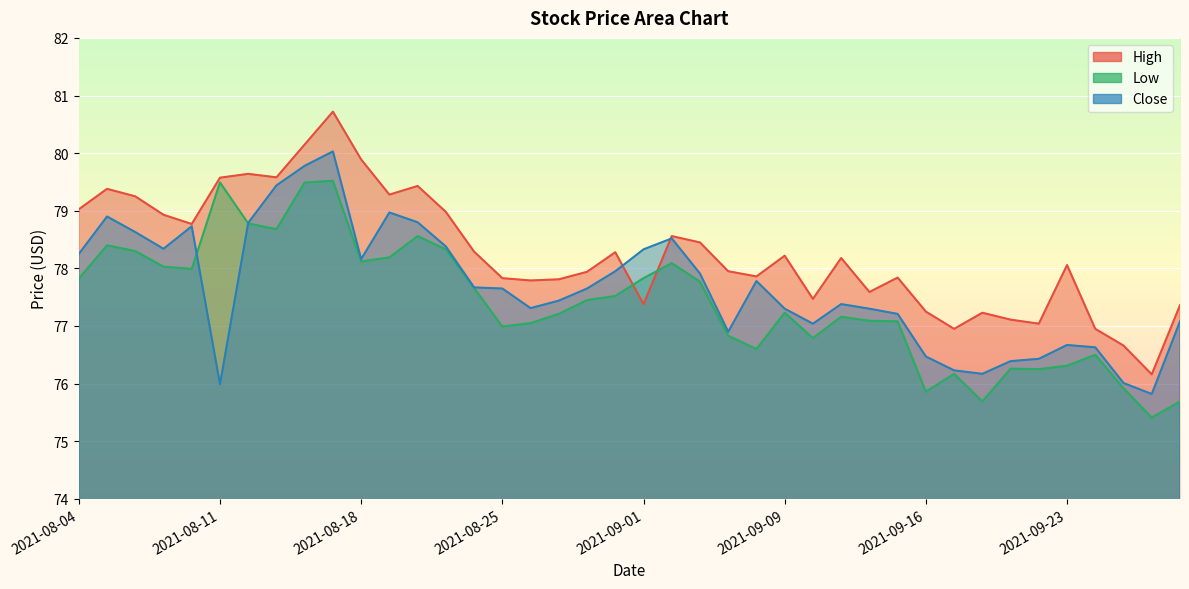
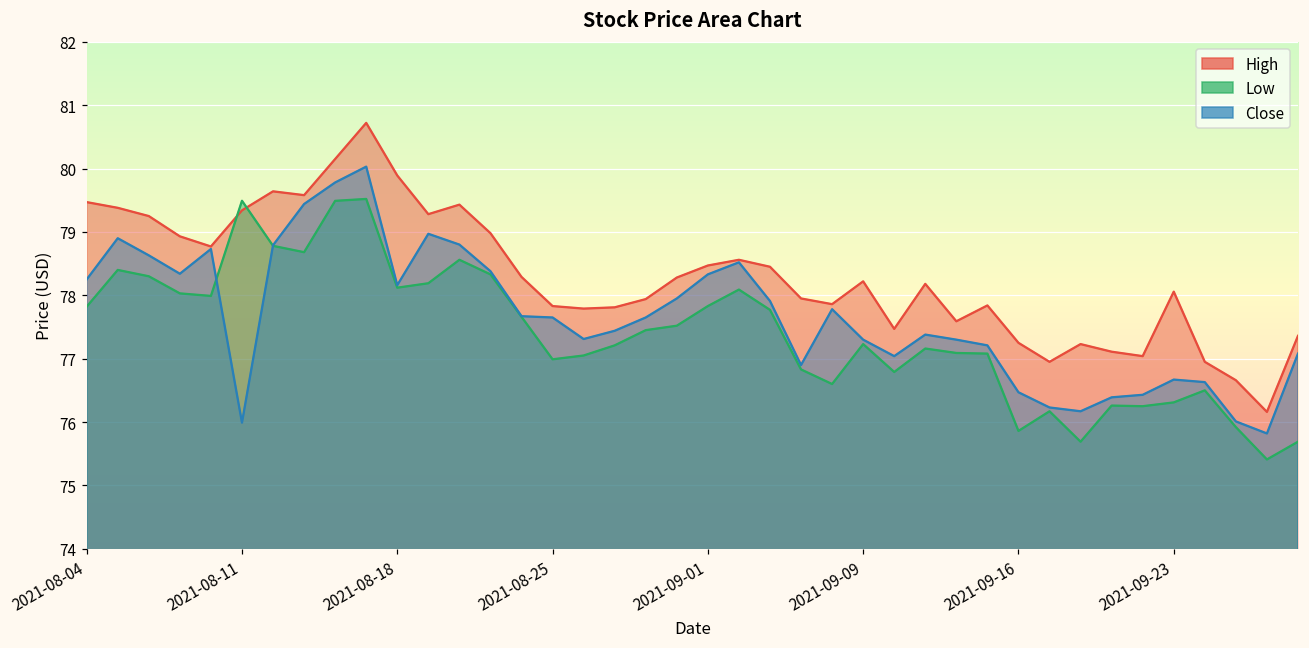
  {
    "High": {
-     "2021-08-04": 79.0,
-     "2021-08-11": 79.6,
+     "2021-08-04": 79.5,
+     "2021-08-11": 79.3,
      "2021-08-18": 79.9,
      "2021-08-25": 77.8,
-     "2021-09-01": 77.4,
+     "2021-09-01": 78.5,
      "2021-09-09": 78.2,
      "2021-09-16": 77.3,
      "2021-09-23": 78.1
    },
    "Low": {
      "2021-08-04": 77.8,
      "2021-08-11": 79.5,
      "2021-08-25": 77.0,
      "2021-09-01": 77.8,
      "2021-09-09": 77.2,
      "2021-09-16": 75.9,
      "2021-09-23": 76.3
    },
    "Close": {
      "2021-08-04": 78.3,
      "2021-08-11": 76.0,
      "2021-08-25": 77.7,
      "2021-09-01": 78.3,
      "2021-09-09": 77.3,
      "2021-09-16": 76.5,
      "2021-09-23": 76.7
    }
  }
